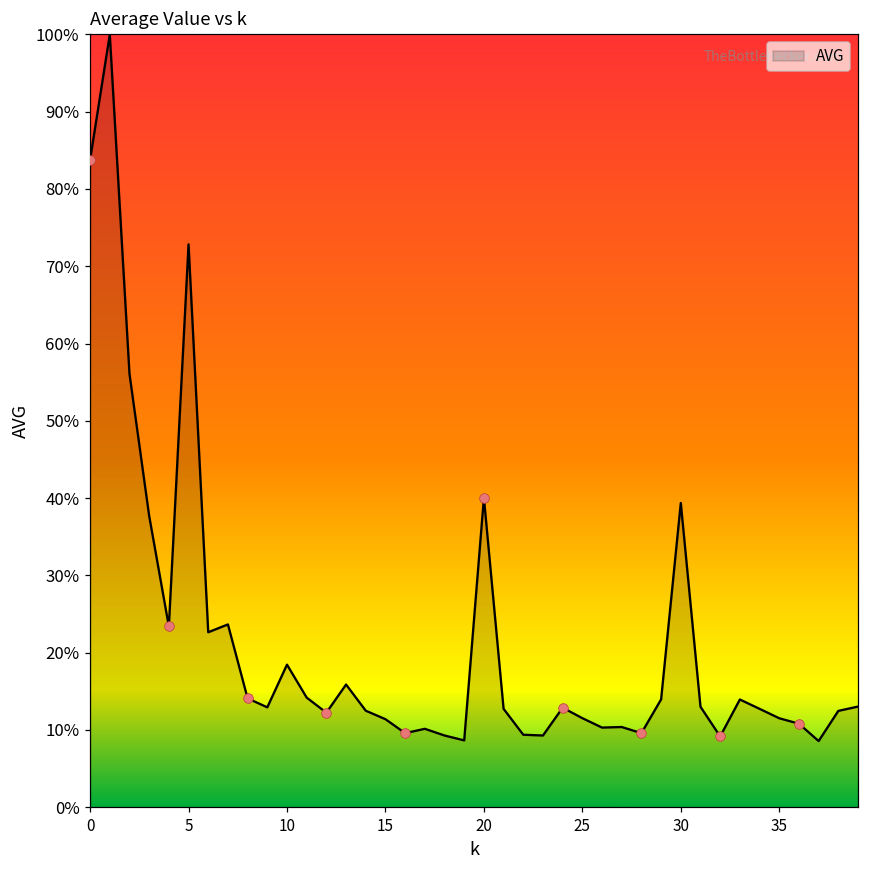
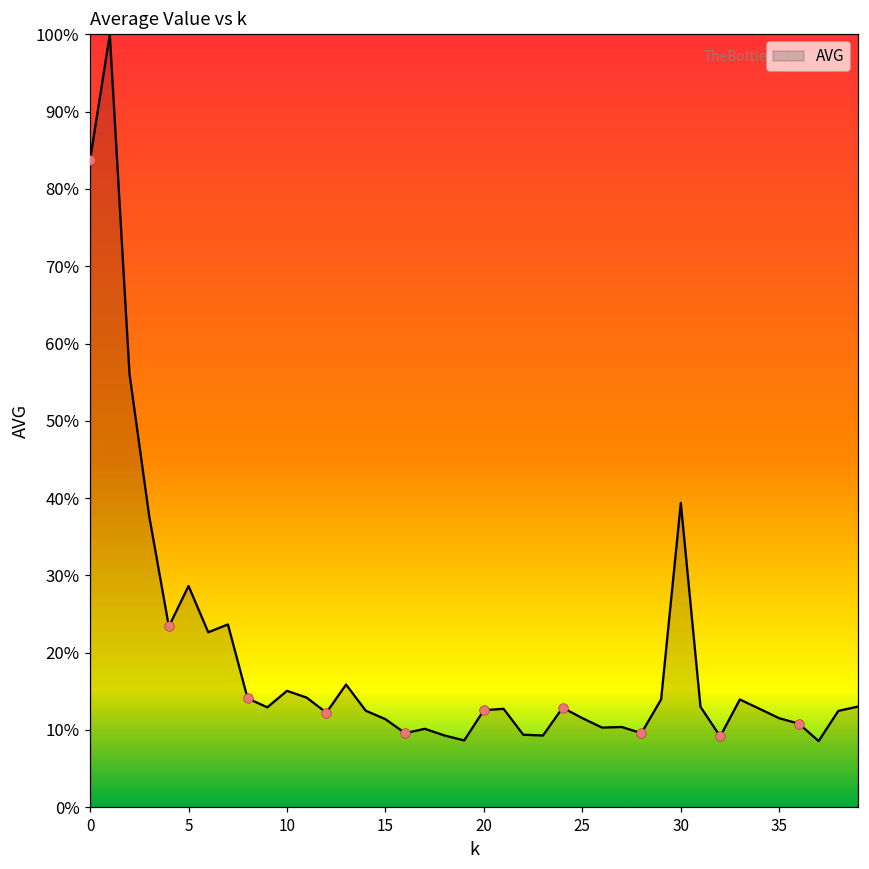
  {
    "AVG": {
-     "5": "73%",
-     "10": "18%",
+     "5": "29%",
+     "10": "15%",
      "15": "11%",
-     "20": "40%",
+     "20": "13%",
      "25": "12%",
      "30": "39%",
      "35": "11%"
    }
  }
